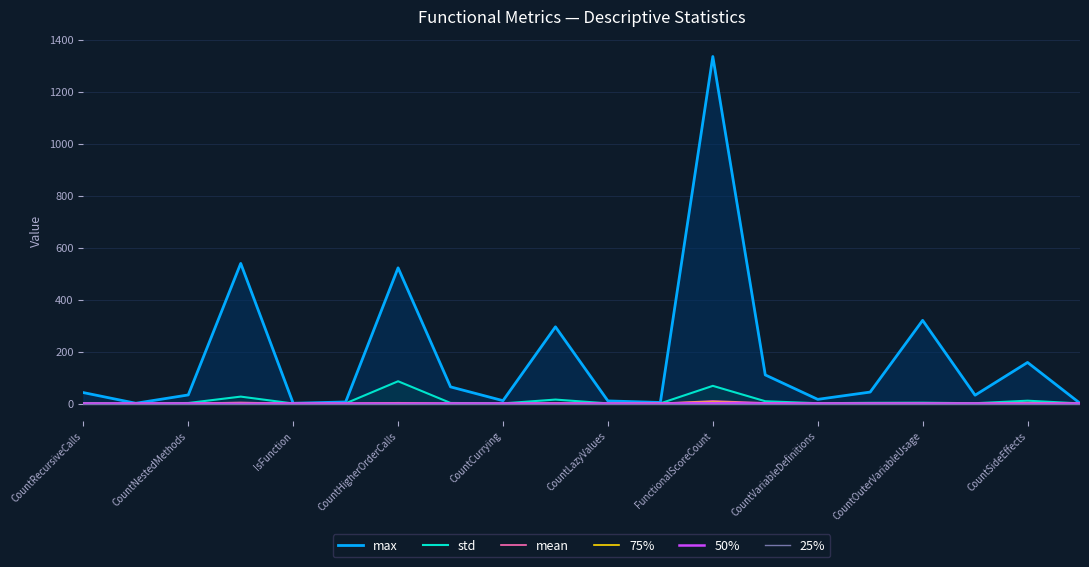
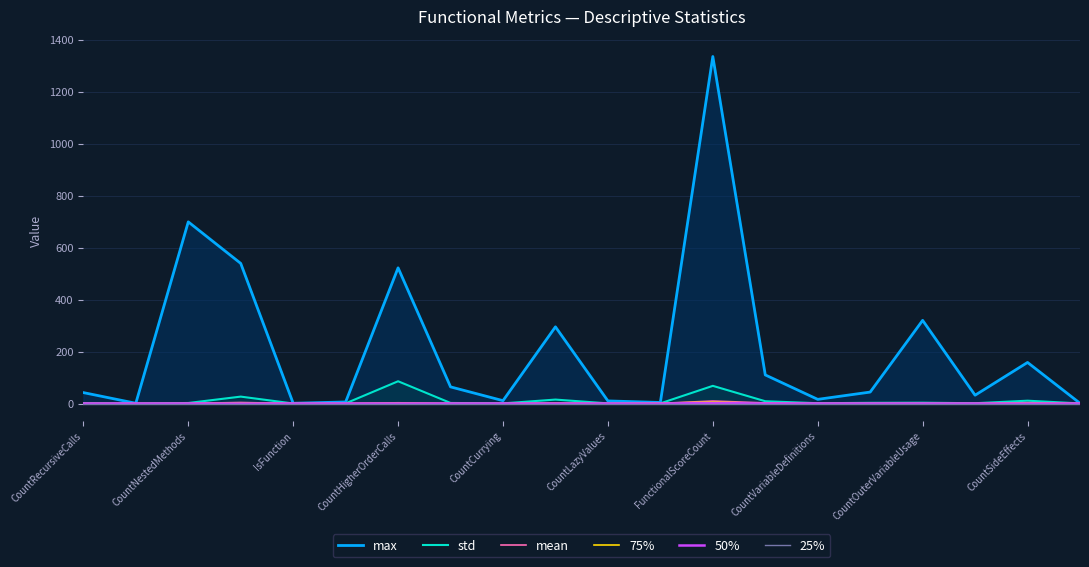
  {
    "max": {
      "CountRecursiveCalls": 40,
-     "CountNestedMethods": 30,
+     "CountNestedMethods": 700,
      "CountHigherOrderCalls": 520,
      "CountCurrying": 10,
      "FunctionalScoreCount": 1340,
      "CountVariableDefinitions": 20,
      "CountOuterVariableUsage": 320,
      "CountSideEffects": 160
    },
    "std": {
      "CountHigherOrderCalls": 90,
      "FunctionalScoreCount": 70
    }
  }
